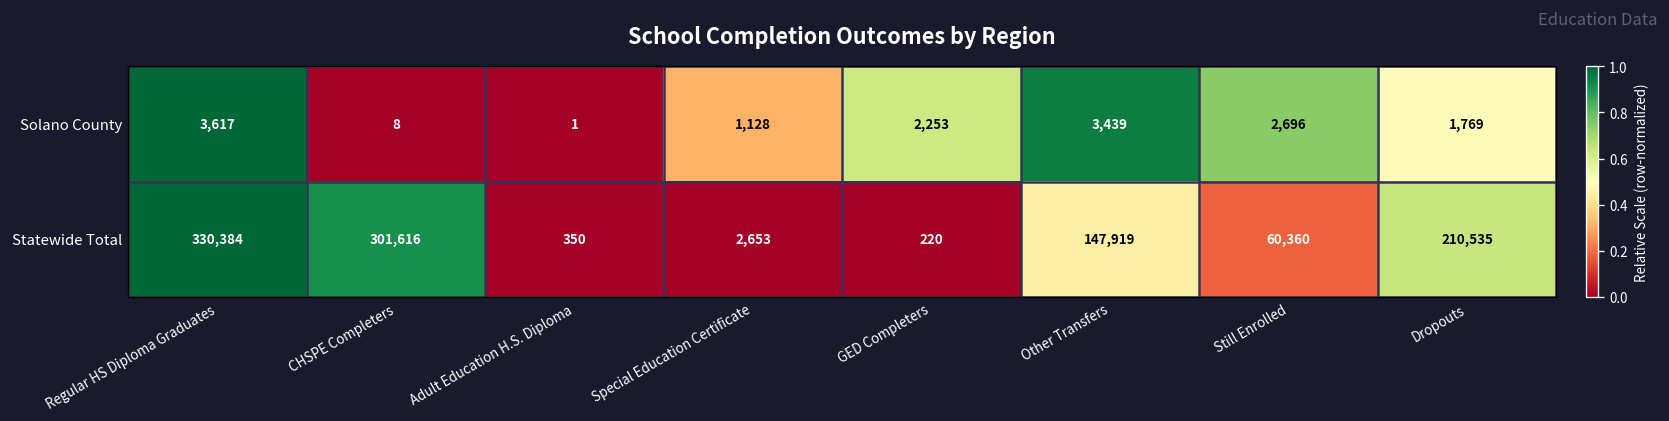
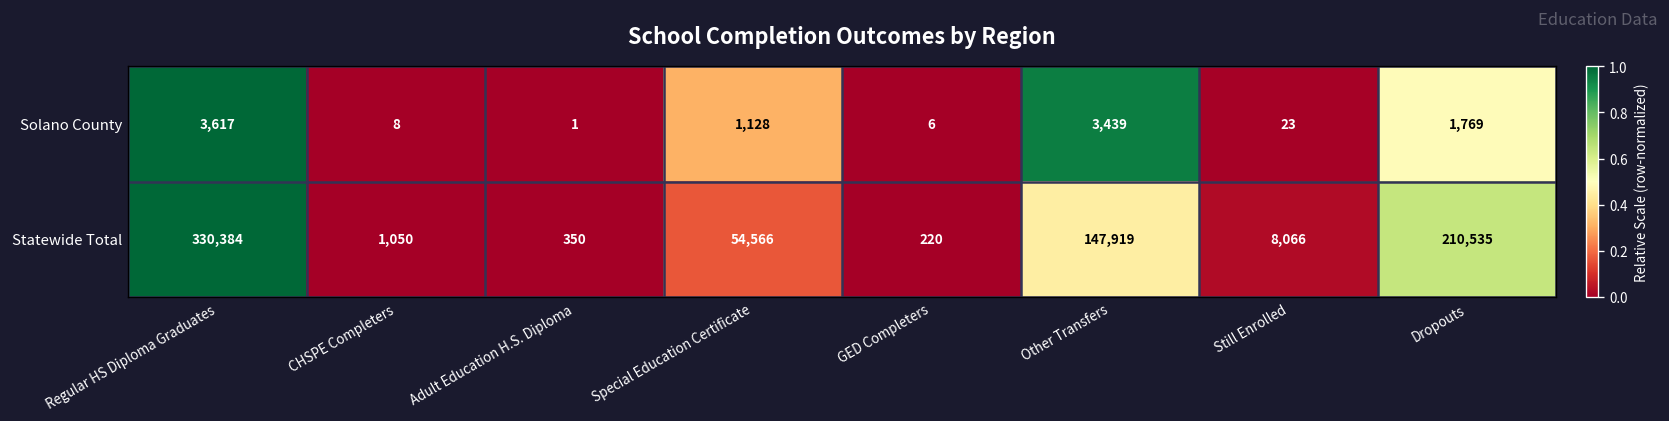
  {
    "Solano County": {
      "Regular HS Diploma Graduates": "3,617",
      "CHSPE Completers": "8",
      "Adult Education H.S. Diploma": "1",
      "Special Education Certificate": "1,128",
-     "GED Completers": "2,253",
+     "GED Completers": "6",
      "Other Transfers": "3,439",
-     "Still Enrolled": "2,696",
+     "Still Enrolled": "23",
      "Dropouts": "1,769"
    },
    "Statewide Total": {
      "Regular HS Diploma Graduates": "330,384",
-     "CHSPE Completers": "301,616",
+     "CHSPE Completers": "1,050",
      "Adult Education H.S. Diploma": "350",
-     "Special Education Certificate": "2,653",
+     "Special Education Certificate": "54,566",
      "GED Completers": "220",
      "Other Transfers": "147,919",
-     "Still Enrolled": "60,360",
+     "Still Enrolled": "8,066",
      "Dropouts": "210,535"
    }
  }
